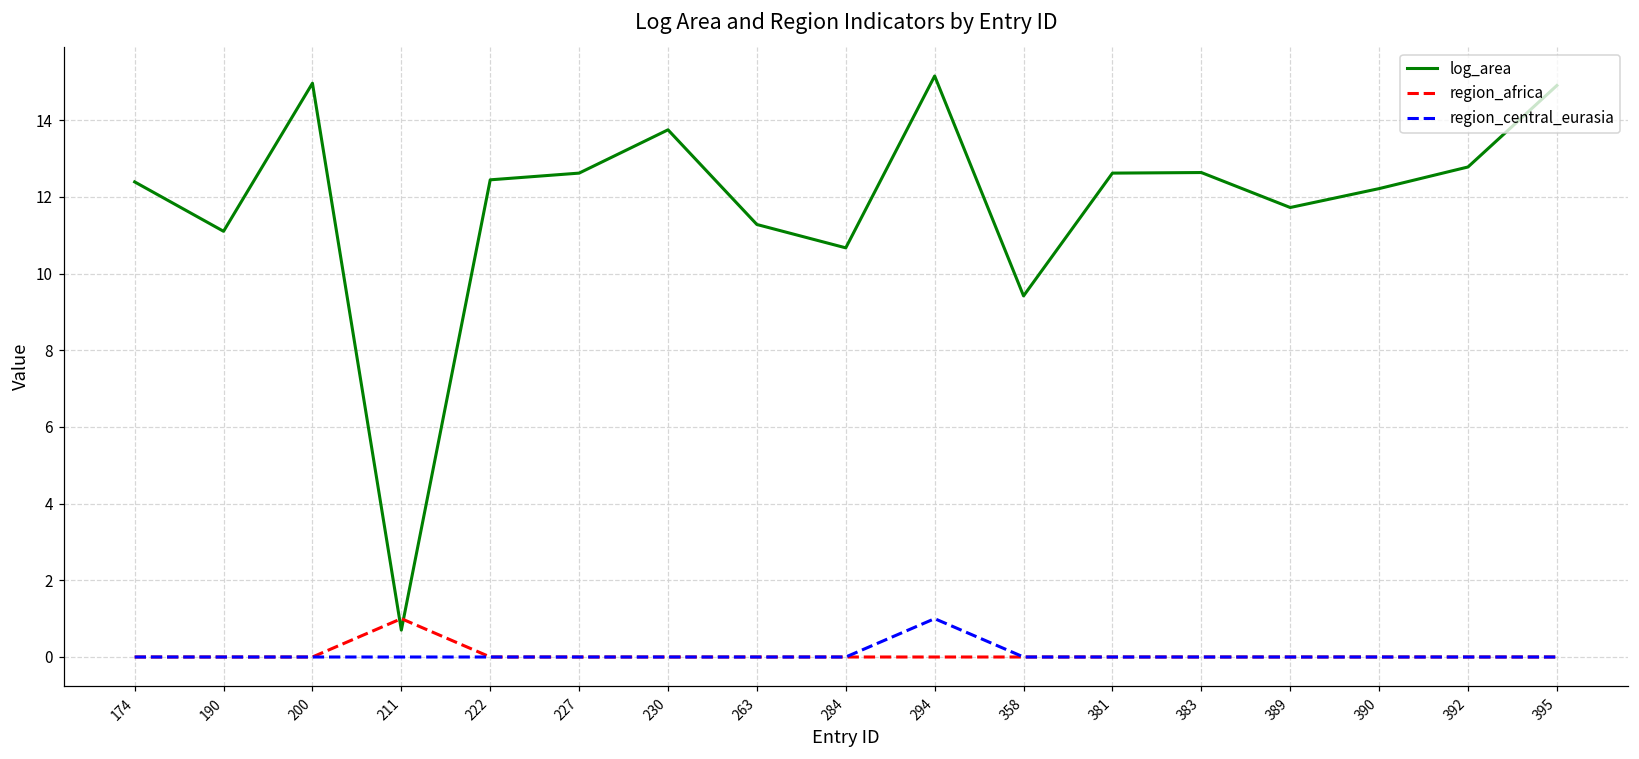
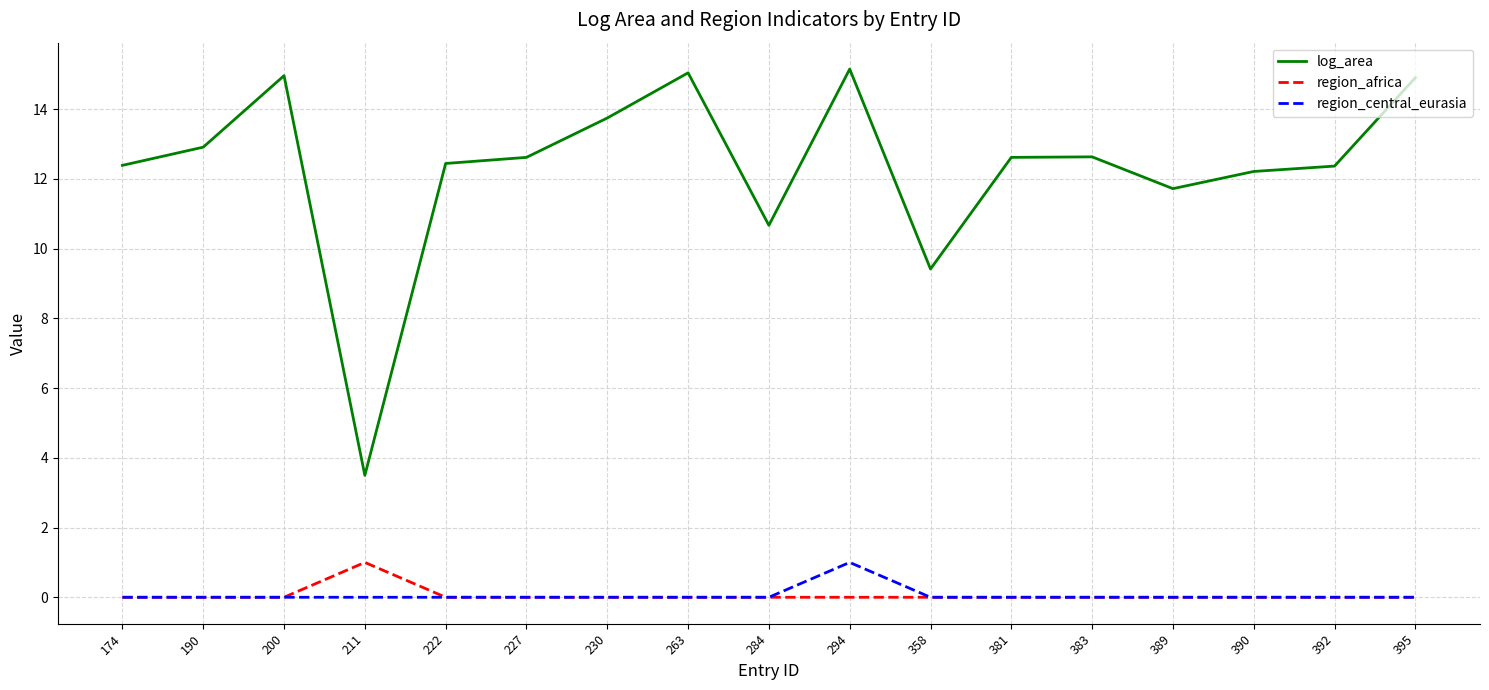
  {
    "log_area": {
      "174": 12.4,
-     "190": 11.1,
+     "190": 12.9,
      "200": 15.0,
-     "211": 0.7,
+     "211": 3.5,
      "222": 12.4,
      "227": 12.6,
      "230": 13.7,
-     "263": 11.3,
+     "263": 15.0,
      "284": 10.7,
      "294": 15.2,
      "358": 9.4,
      "381": 12.6,
      "383": 12.6,
      "389": 11.7,
      "390": 12.2,
-     "392": 12.8
+     "392": 12.4
    },
    "region_africa": {
      "211": 1.0,
      "294": 0.0
    },
    "region_central_eurasia": {
      "211": 0.0,
      "294": 1.0
    }
  }
